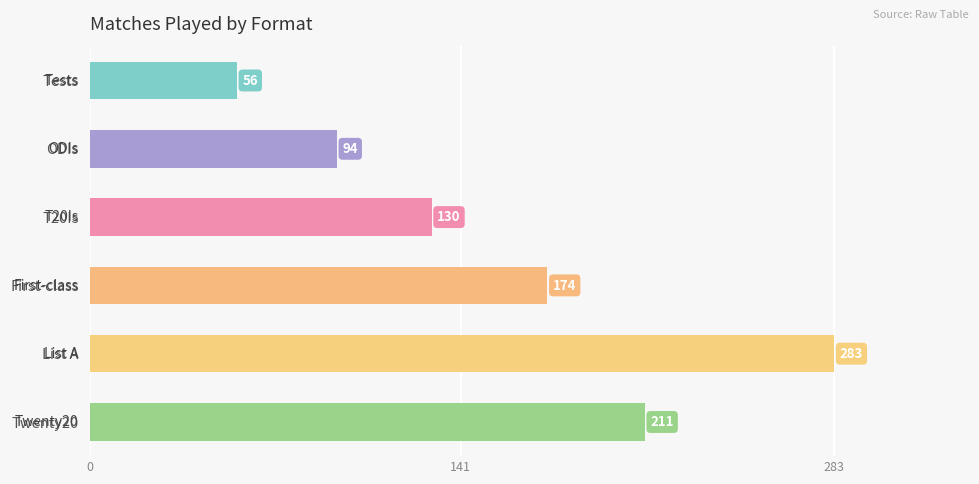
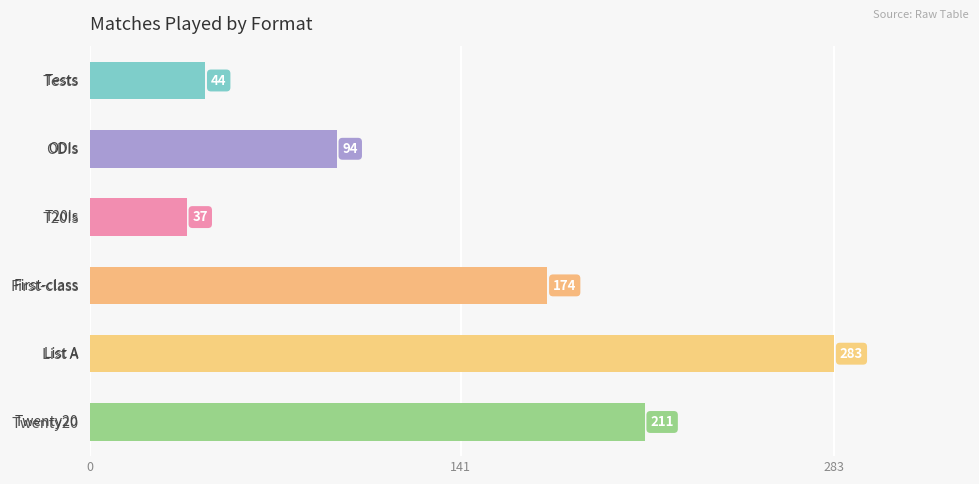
  {
-   "Tests": 56,
-   "T20Is": 130
+   "Tests": 44,
+   "T20Is": 37
  }
